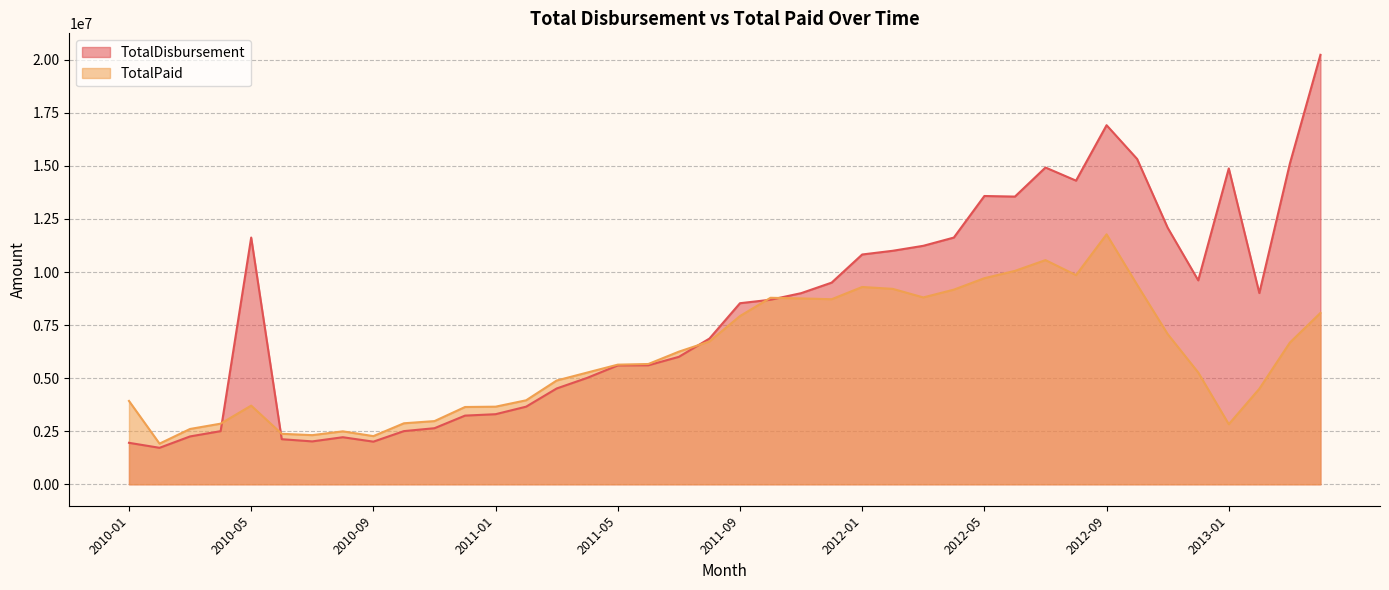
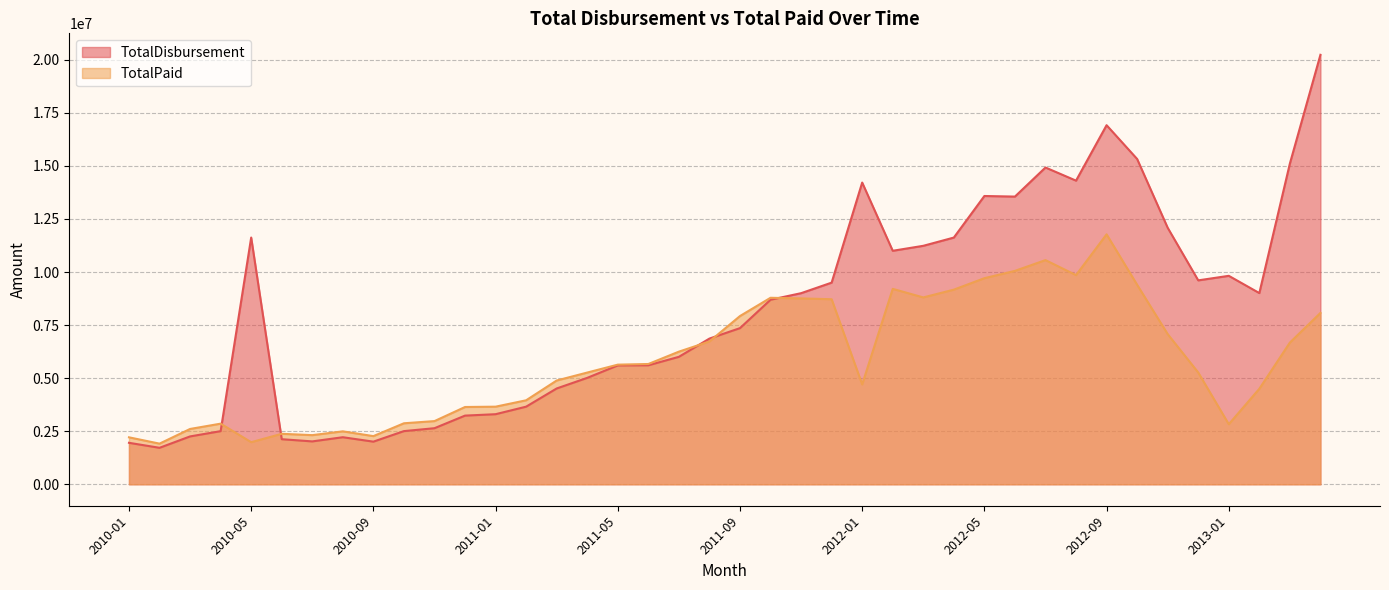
  {
    "TotalDisbursement": {
      "2010-01": 2000000,
      "2010-05": 11600000,
      "2010-09": 2000000,
      "2011-01": 3300000,
-     "2011-09": 8500000,
-     "2012-01": 10800000,
+     "2011-09": 7400000,
+     "2012-01": 14200000,
      "2012-05": 13600000,
      "2012-09": 16900000,
-     "2013-01": 14900000
+     "2013-01": 9800000
    },
    "TotalPaid": {
-     "2010-01": 3900000,
-     "2010-05": 3700000,
+     "2010-01": 2200000,
+     "2010-05": 2000000,
      "2010-09": 2300000,
      "2011-01": 3700000,
      "2011-09": 7900000,
-     "2012-01": 9300000,
+     "2012-01": 4700000,
      "2012-05": 9700000,
      "2012-09": 11800000,
      "2013-01": 2800000
    }
  }
